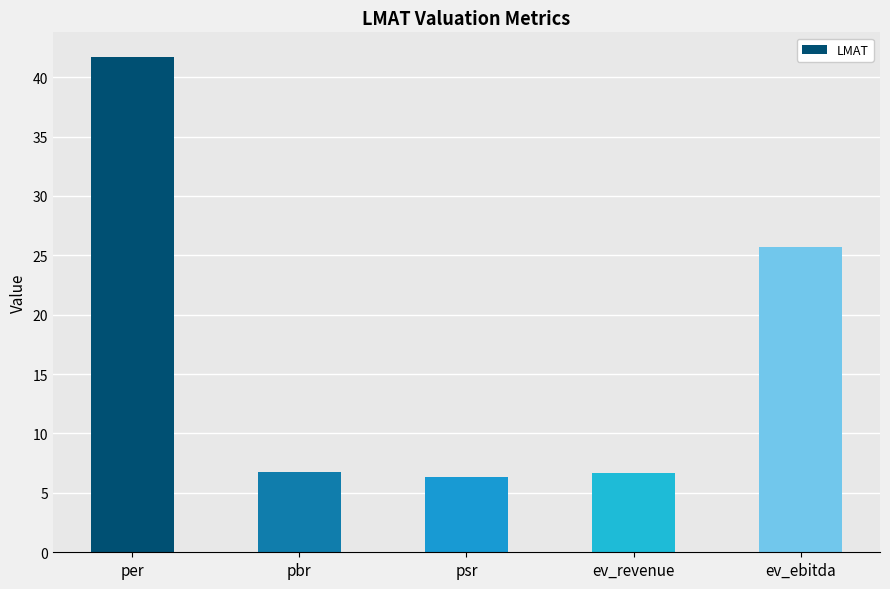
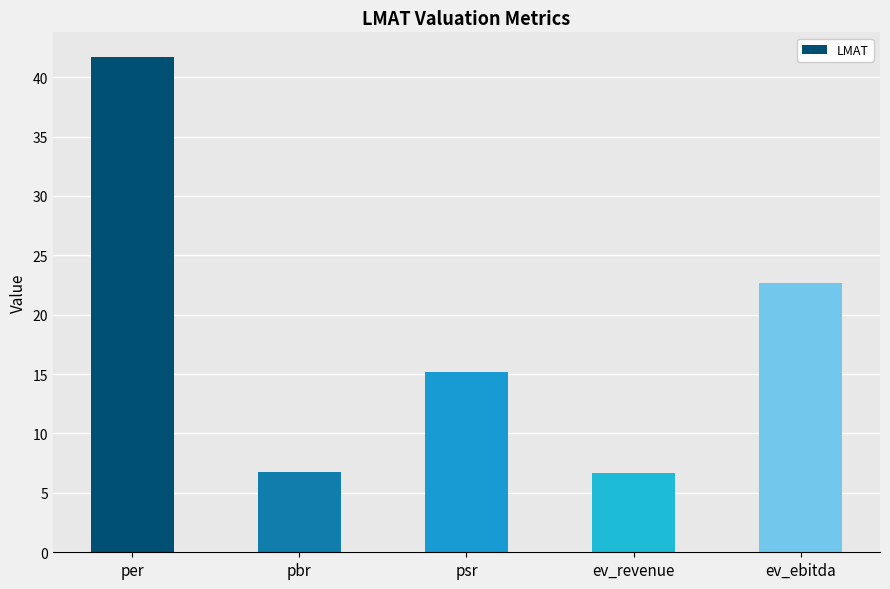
  {
    "per": 41.7,
    "pbr": 6.8,
-   "psr": 6.4,
+   "psr": 15.2,
    "ev_revenue": 6.7,
-   "ev_ebitda": 25.7
+   "ev_ebitda": 22.7
  }
